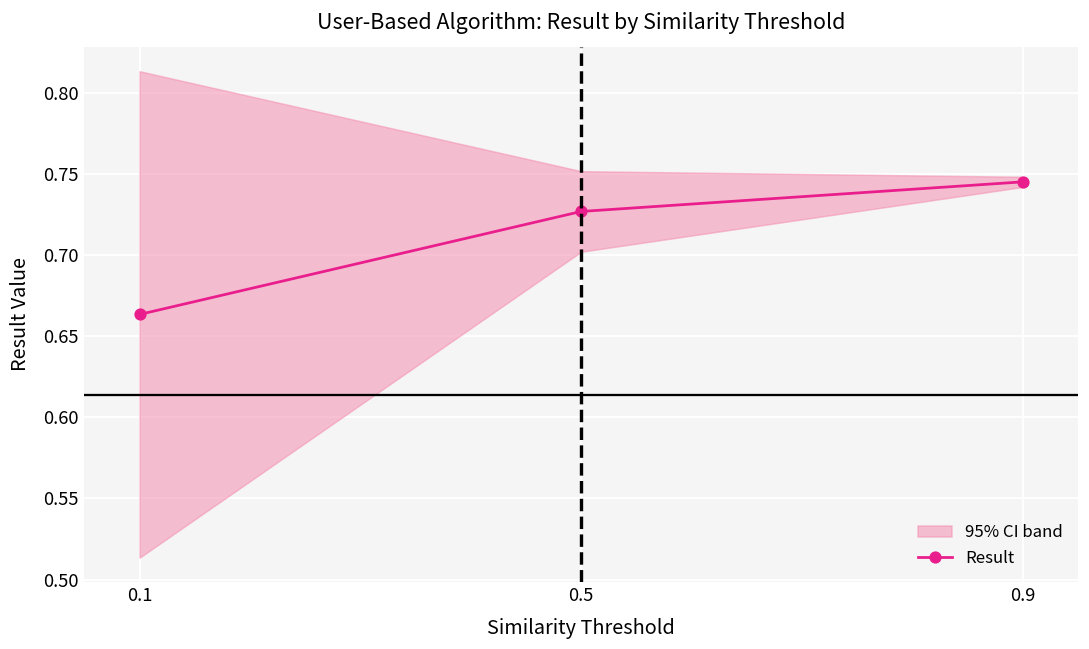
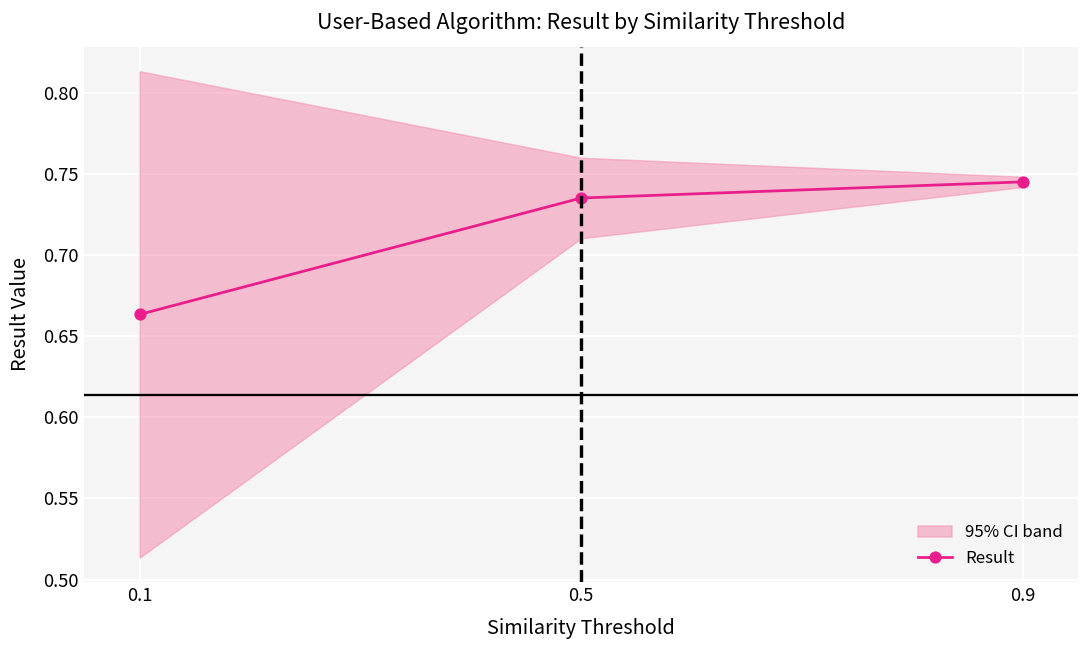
  {
    "Result": {
      "0.1": 0.664,
-     "0.5": 0.727,
+     "0.5": 0.735,
      "0.9": 0.745
    }
  }
